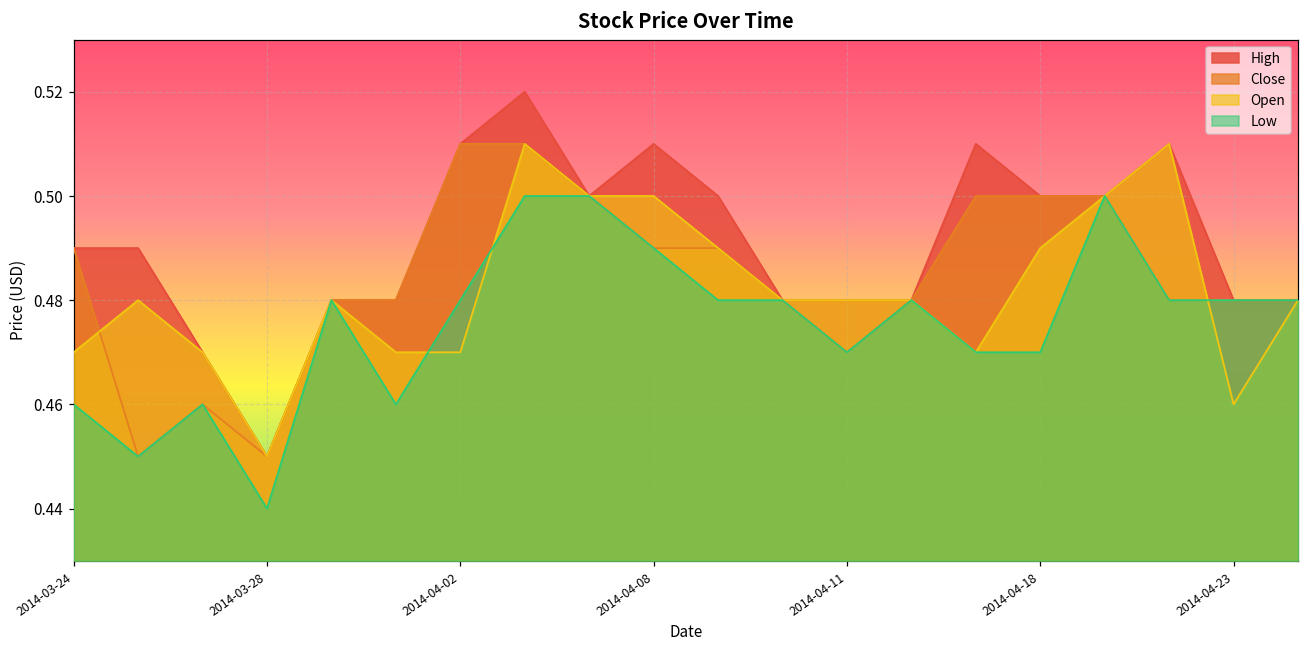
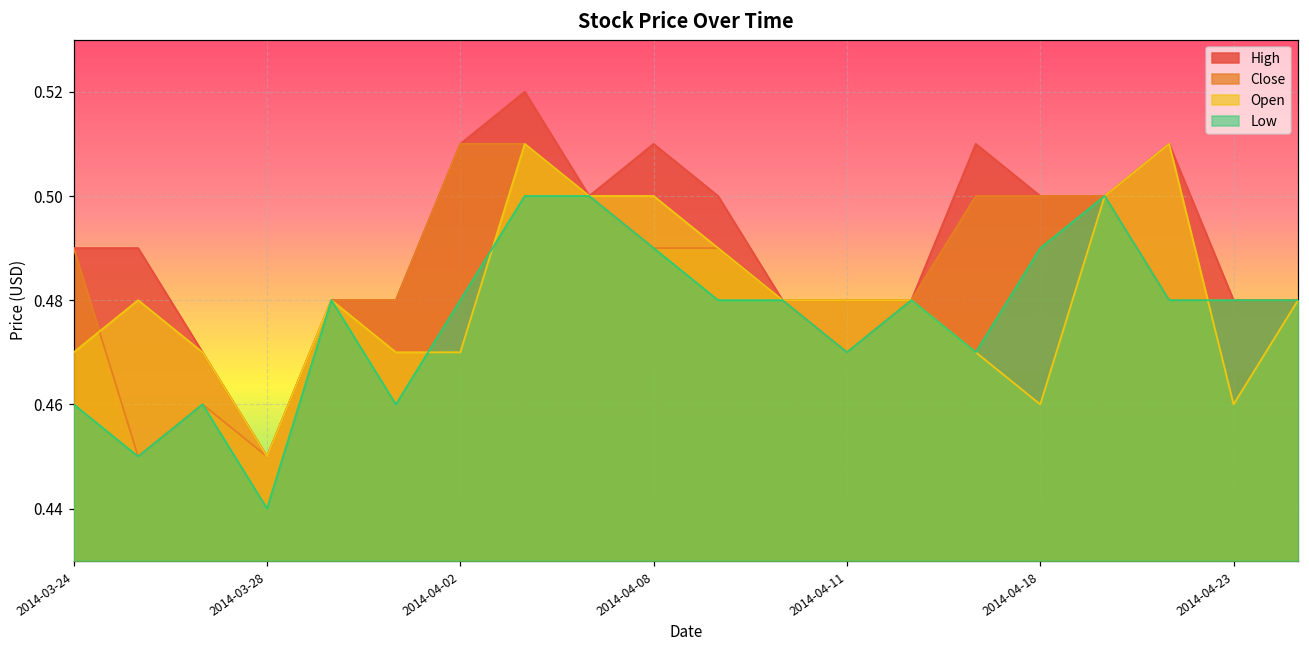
  {
    "Open": {
      "2014-03-24": 0.47,
      "2014-04-02": 0.47,
      "2014-04-08": 0.50,
-     "2014-04-18": 0.49,
+     "2014-04-18": 0.46,
      "2014-04-23": 0.46
    },
    "Low": {
      "2014-03-24": 0.46,
      "2014-03-28": 0.44,
      "2014-04-02": 0.48,
-     "2014-04-18": 0.47
+     "2014-04-18": 0.49
    }
  }
